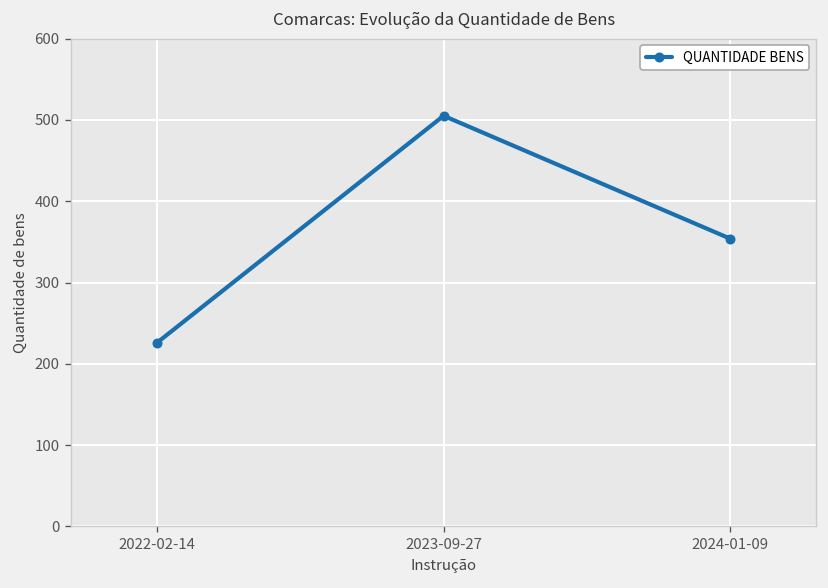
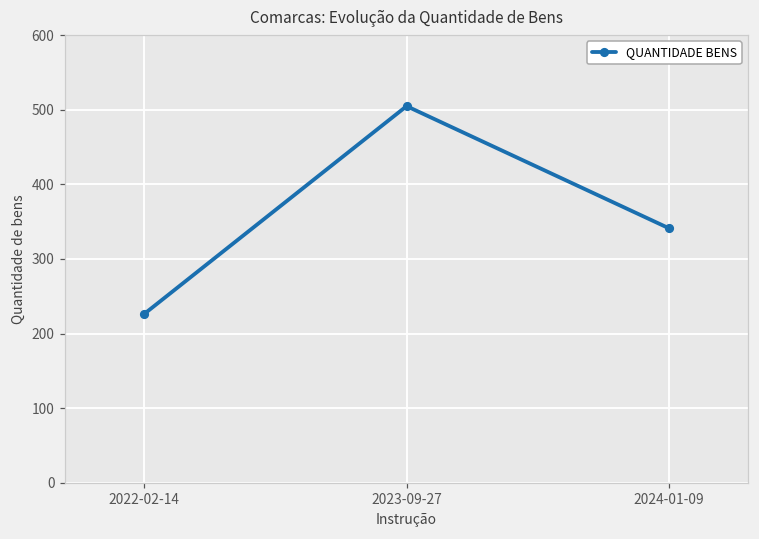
  {
    "2022-02-14": 230,
    "2023-09-27": 510,
-   "2024-01-09": 350
+   "2024-01-09": 340
  }
